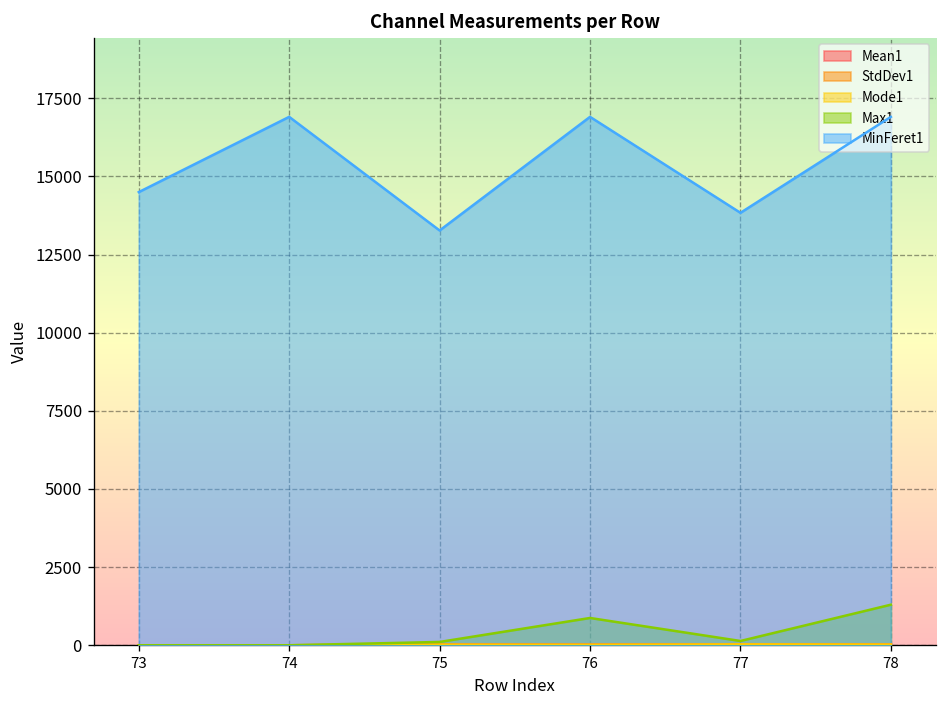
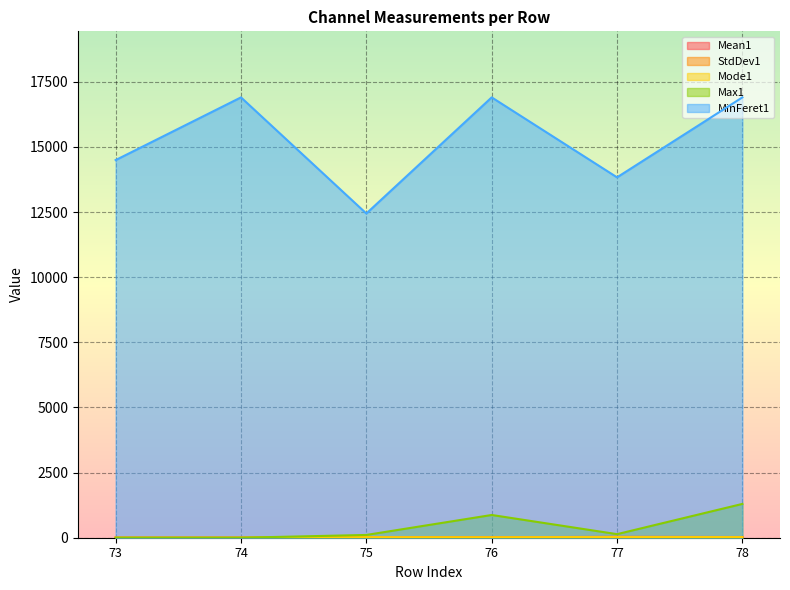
  {
    "Max1": {
      "76": 900,
      "77": 100,
      "78": 1300
    },
    "MinFeret1": {
      "73": 14500,
      "74": 16900,
-     "75": 13300,
+     "75": 12400,
      "76": 16900,
      "77": 13800
    }
  }
